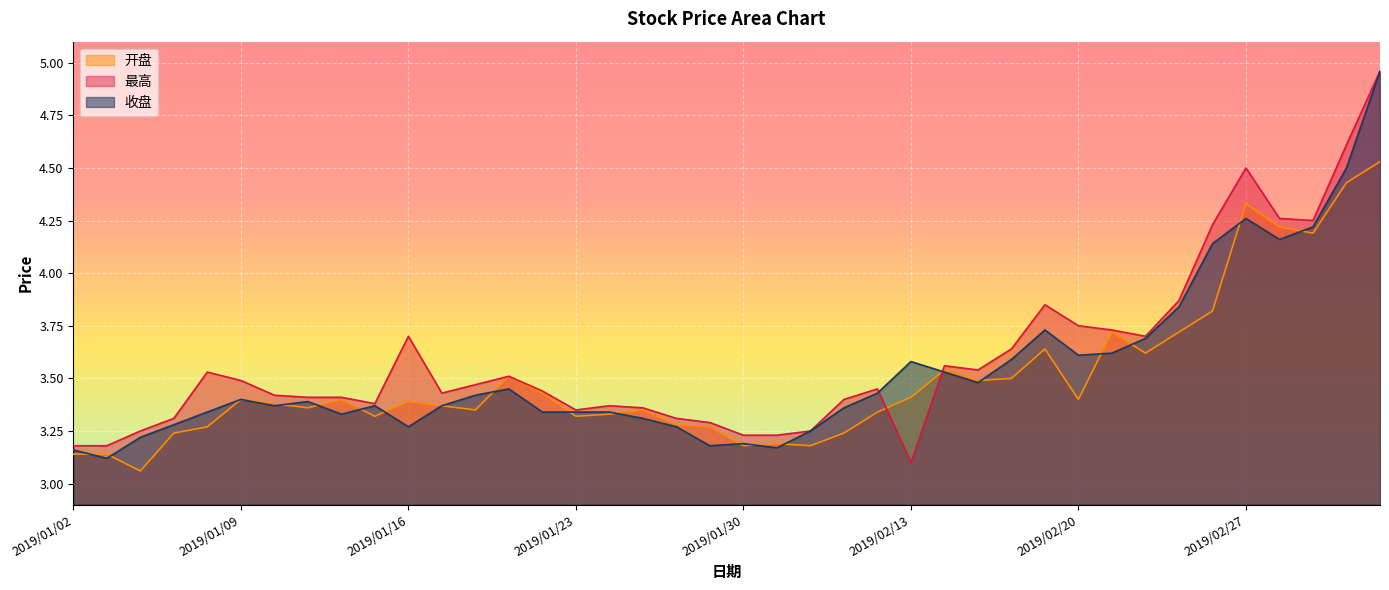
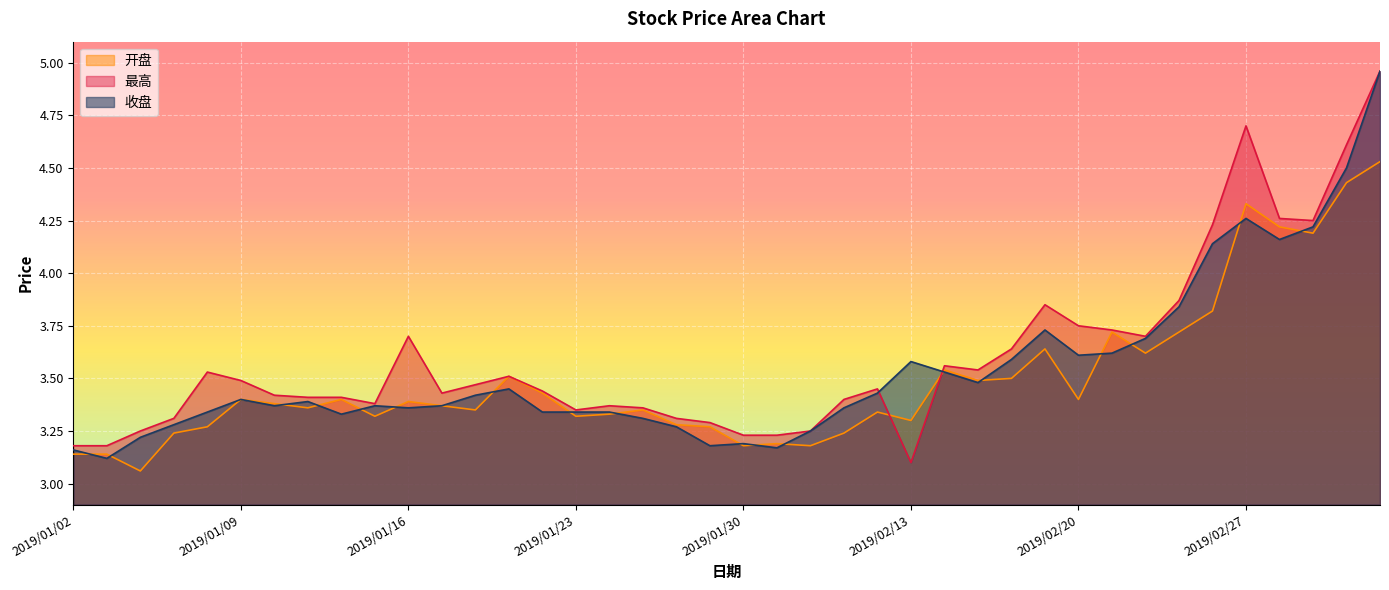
  {
    "开盘": {
      "2019/01/02": 3.14,
      "2019/01/16": 3.39,
      "2019/01/23": 3.32,
-     "2019/02/13": 3.41,
+     "2019/02/13": 3.30,
      "2019/02/20": 3.40,
      "2019/02/27": 4.33
    },
    "最高": {
      "2019/01/02": 3.18,
      "2019/01/09": 3.5,
      "2019/01/16": 3.7,
      "2019/01/30": 3.23,
      "2019/02/13": 3.1,
      "2019/02/20": 3.75,
-     "2019/02/27": 4.5
+     "2019/02/27": 4.7
    },
    "收盘": {
      "2019/01/02": 3.16,
-     "2019/01/16": 3.27,
+     "2019/01/16": 3.36,
      "2019/02/13": 3.58,
      "2019/02/20": 3.61,
      "2019/02/27": 4.26
    }
  }
